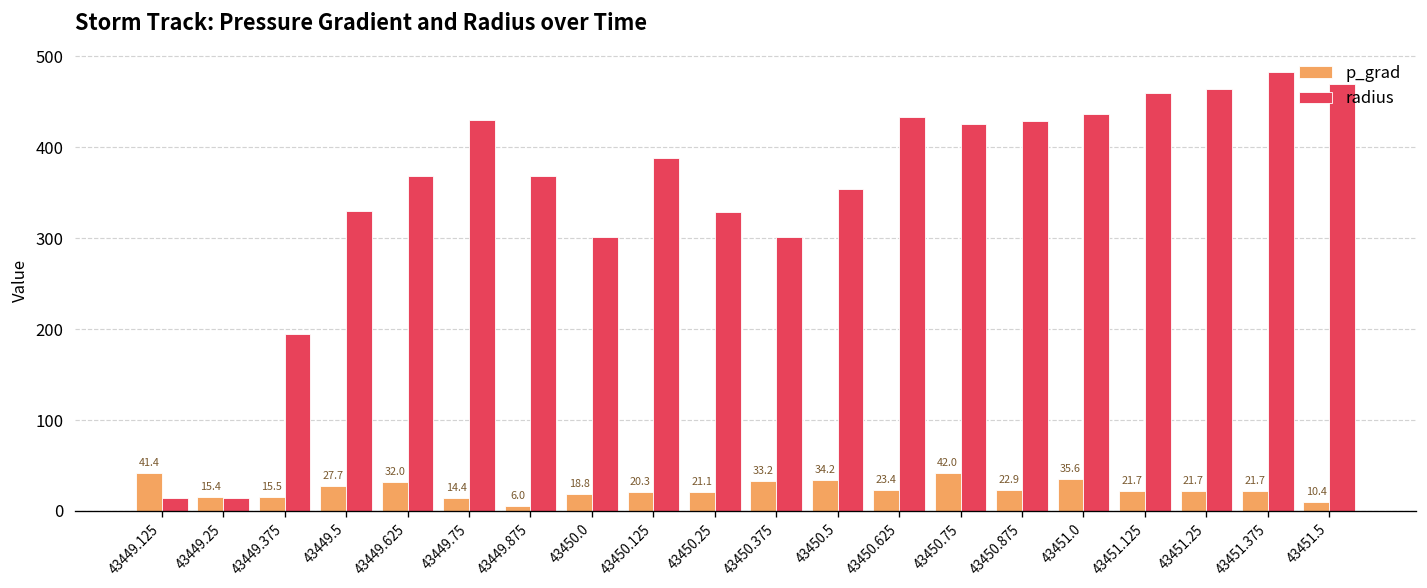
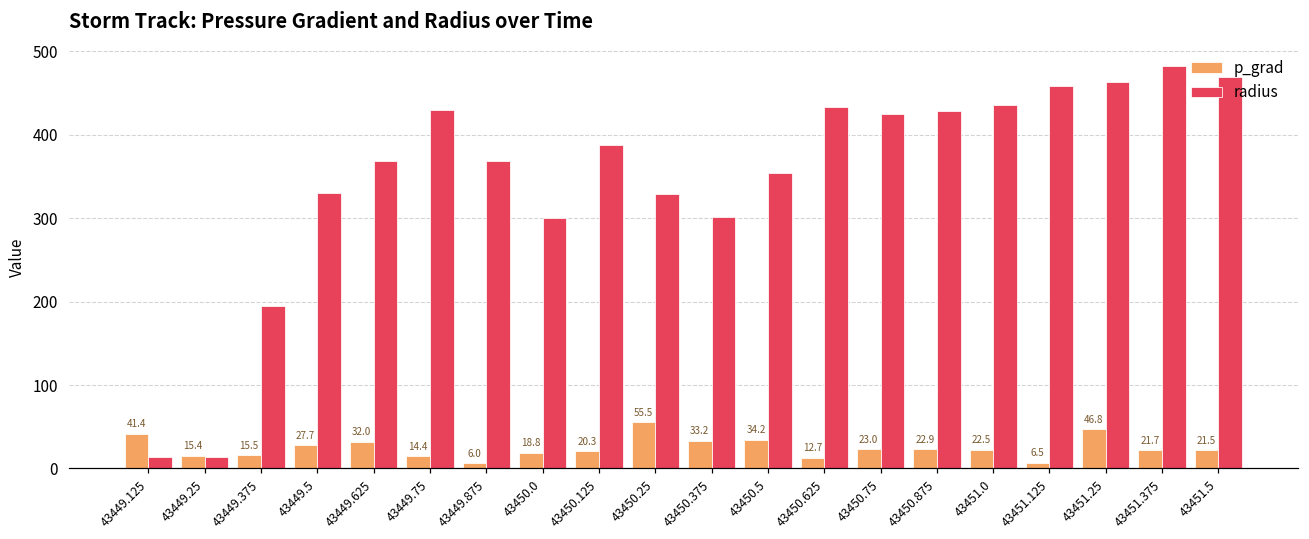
  {
    "p_grad": {
      "43449.125": 41.4,
      "43449.25": 15.4,
      "43449.375": 15.5,
      "43449.5": 27.7,
      "43449.625": 32.0,
      "43449.75": 14.4,
      "43449.875": 6.0,
      "43450.0": 18.8,
      "43450.125": 20.3,
-     "43450.25": 21.1,
+     "43450.25": 55.5,
      "43450.375": 33.2,
      "43450.5": 34.2,
-     "43450.625": 23.4,
-     "43450.75": 42.0,
+     "43450.625": 12.7,
+     "43450.75": 23.0,
      "43450.875": 22.9,
-     "43451.0": 35.6,
-     "43451.125": 21.7,
-     "43451.25": 21.7,
+     "43451.0": 22.5,
+     "43451.125": 6.5,
+     "43451.25": 46.8,
      "43451.375": 21.7,
-     "43451.5": 10.4
+     "43451.5": 21.5
    },
    "radius": {
      "43449.125": 10,
      "43449.25": 10,
      "43449.375": 190,
      "43449.5": 330,
      "43449.625": 370,
      "43449.75": 430,
      "43449.875": 370,
      "43450.0": 300,
      "43450.125": 390,
      "43450.25": 330,
      "43450.375": 300,
      "43450.5": 350,
      "43450.625": 430,
      "43450.75": 430,
      "43450.875": 430,
      "43451.0": 440,
      "43451.125": 460,
      "43451.25": 460,
      "43451.375": 480,
      "43451.5": 470
    }
  }
